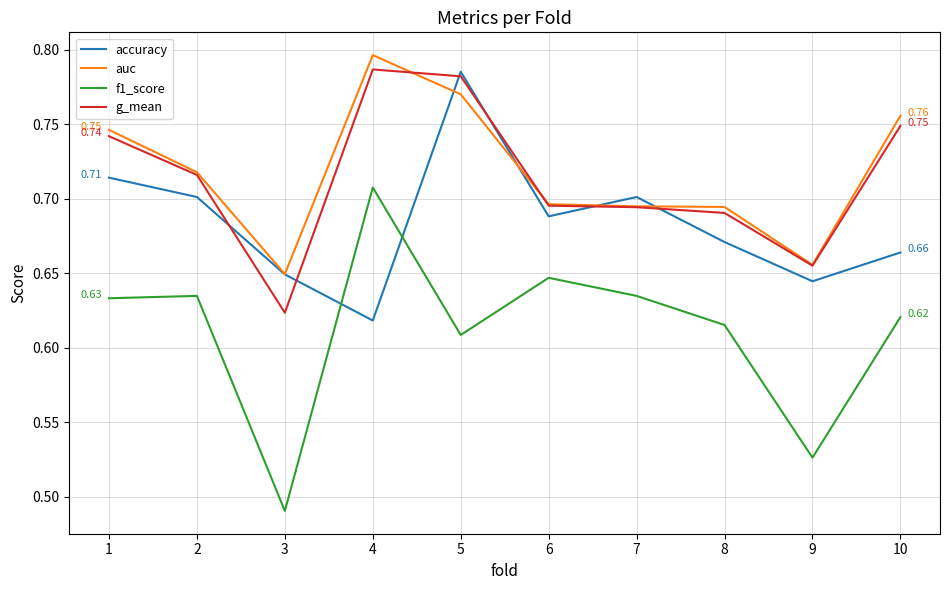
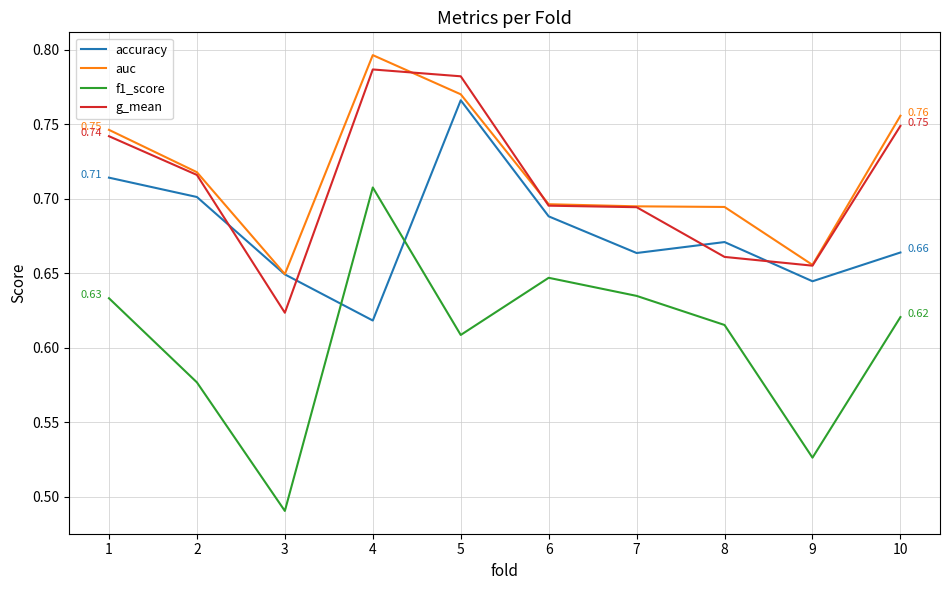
  {
    "accuracy": {
      "2": 0.701,
      "4": 0.618,
-     "5": 0.785,
+     "5": 0.766,
      "6": 0.688,
-     "7": 0.701,
+     "7": 0.664,
      "8": 0.671,
      "9": 0.645
    },
    "auc": {
      "10": 0.76
    },
    "f1_score": {
-     "2": 0.635,
+     "2": 0.577,
      "3": 0.491,
      "4": 0.708,
      "5": 0.609,
      "6": 0.647,
      "7": 0.635,
      "8": 0.615,
      "9": 0.526
    },
    "g_mean": {
      "2": 0.716,
      "3": 0.624,
      "4": 0.787,
      "5": 0.782,
-     "8": 0.691
+     "8": 0.661
    }
  }
